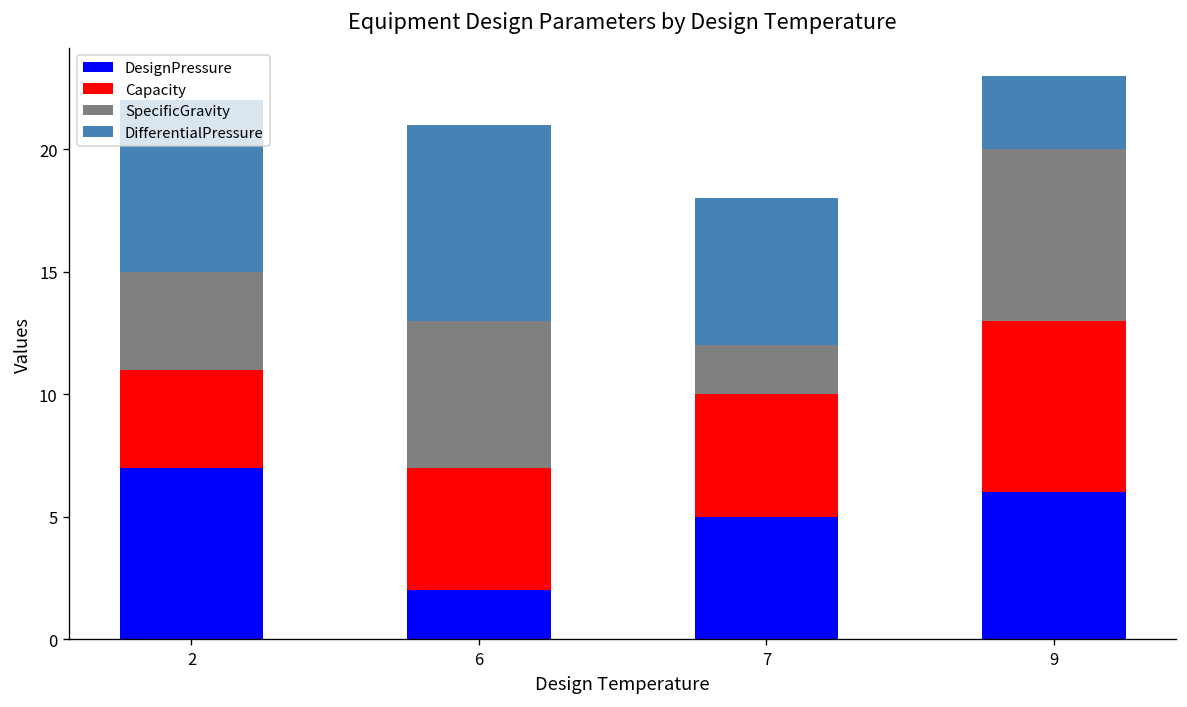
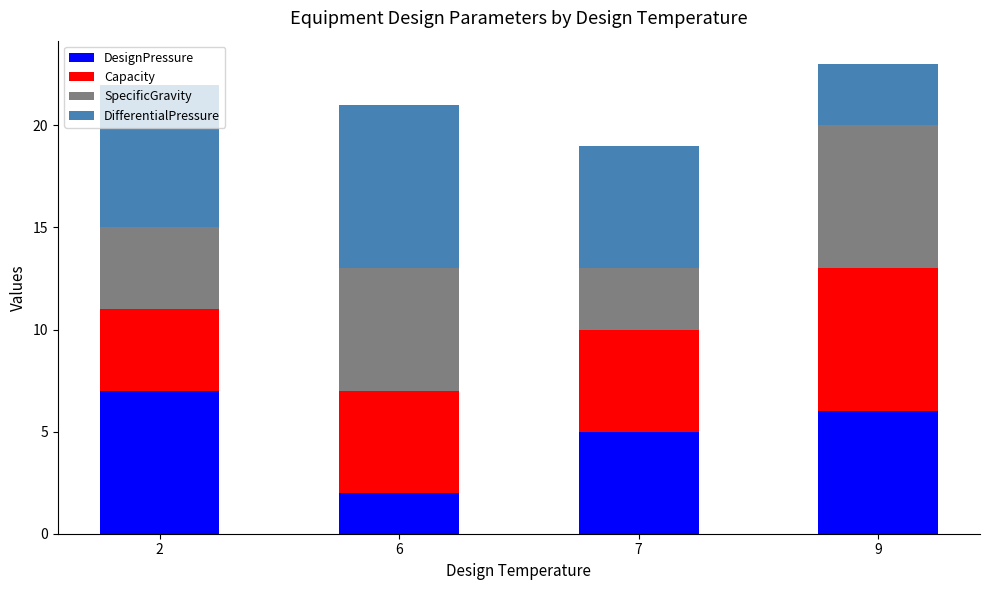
  {
    "DesignPressure": {
      "2": 7,
      "6": 2,
      "7": 5,
      "9": 6
    },
    "Capacity": {
      "2": 4,
      "6": 5,
      "7": 5,
      "9": 7
    },
    "SpecificGravity": {
      "2": 4,
      "6": 6,
-     "7": 2,
+     "7": 3,
      "9": 7
    },
    "DifferentialPressure": {
      "6": 8,
      "7": 6,
      "9": 3
    }
  }
